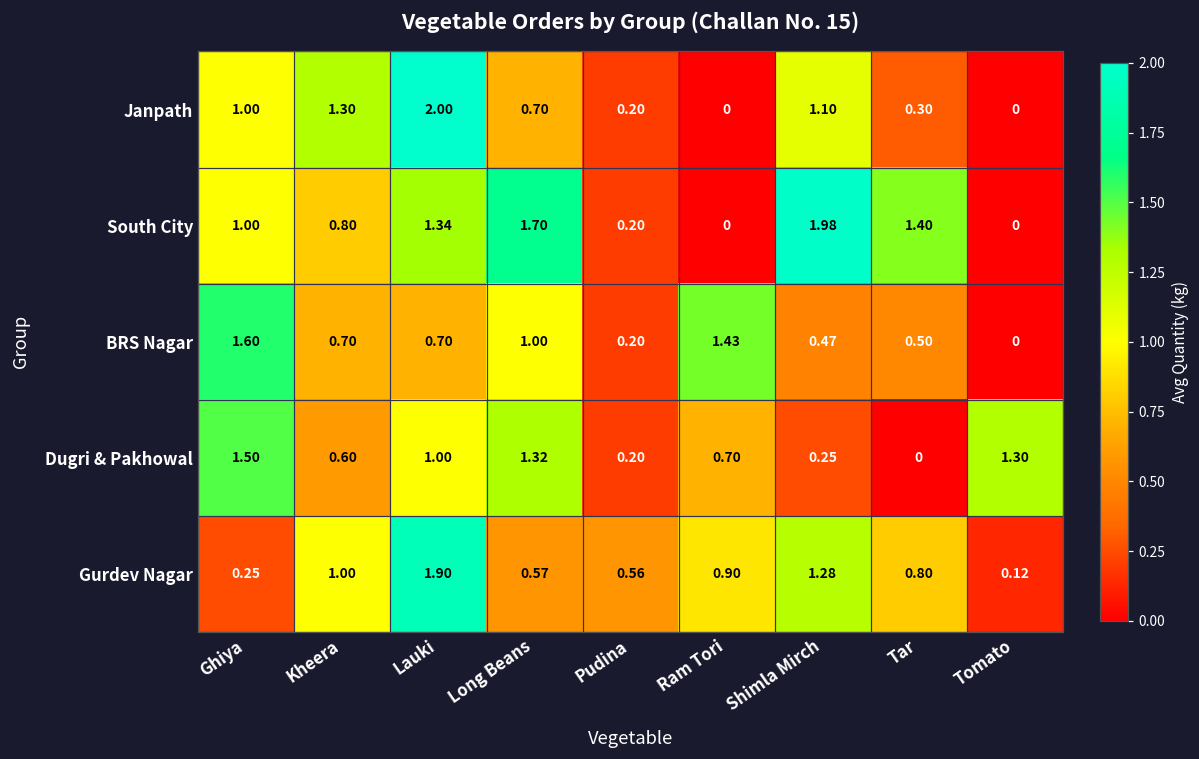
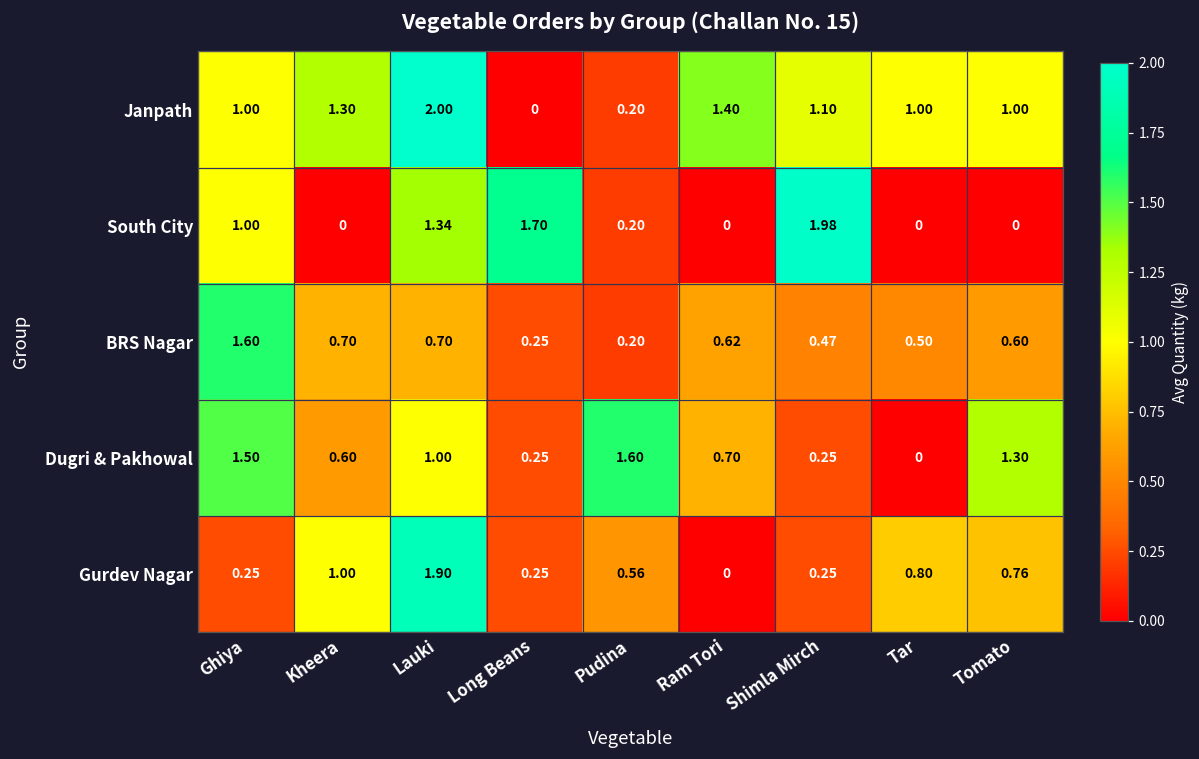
  {
    "Janpath": {
      "Ghiya": 1.00,
      "Kheera": 1.30,
      "Lauki": 2.00,
-     "Long Beans": 0.70,
+     "Long Beans": 0,
      "Pudina": 0.20,
-     "Ram Tori": 0,
+     "Ram Tori": 1.40,
      "Shimla Mirch": 1.10,
-     "Tar": 0.30,
-     "Tomato": 0
+     "Tar": 1.00,
+     "Tomato": 1.00
    },
    "South City": {
      "Ghiya": 1.00,
-     "Kheera": 0.80,
+     "Kheera": 0,
      "Lauki": 1.34,
      "Long Beans": 1.70,
      "Pudina": 0.20,
      "Ram Tori": 0,
      "Shimla Mirch": 1.98,
-     "Tar": 1.40,
+     "Tar": 0,
      "Tomato": 0
    },
    "BRS Nagar": {
      "Ghiya": 1.60,
      "Kheera": 0.70,
      "Lauki": 0.70,
-     "Long Beans": 1.00,
+     "Long Beans": 0.25,
      "Pudina": 0.20,
-     "Ram Tori": 1.43,
+     "Ram Tori": 0.62,
      "Shimla Mirch": 0.47,
      "Tar": 0.50,
-     "Tomato": 0
+     "Tomato": 0.60
    },
    "Dugri & Pakhowal": {
      "Ghiya": 1.50,
      "Kheera": 0.60,
      "Lauki": 1.00,
-     "Long Beans": 1.32,
-     "Pudina": 0.20,
+     "Long Beans": 0.25,
+     "Pudina": 1.60,
      "Ram Tori": 0.70,
      "Shimla Mirch": 0.25,
      "Tar": 0,
      "Tomato": 1.30
    },
    "Gurdev Nagar": {
      "Ghiya": 0.25,
      "Kheera": 1.00,
      "Lauki": 1.90,
-     "Long Beans": 0.57,
+     "Long Beans": 0.25,
      "Pudina": 0.56,
-     "Ram Tori": 0.90,
-     "Shimla Mirch": 1.28,
+     "Ram Tori": 0,
+     "Shimla Mirch": 0.25,
      "Tar": 0.80,
-     "Tomato": 0.12
+     "Tomato": 0.76
    }
  }
